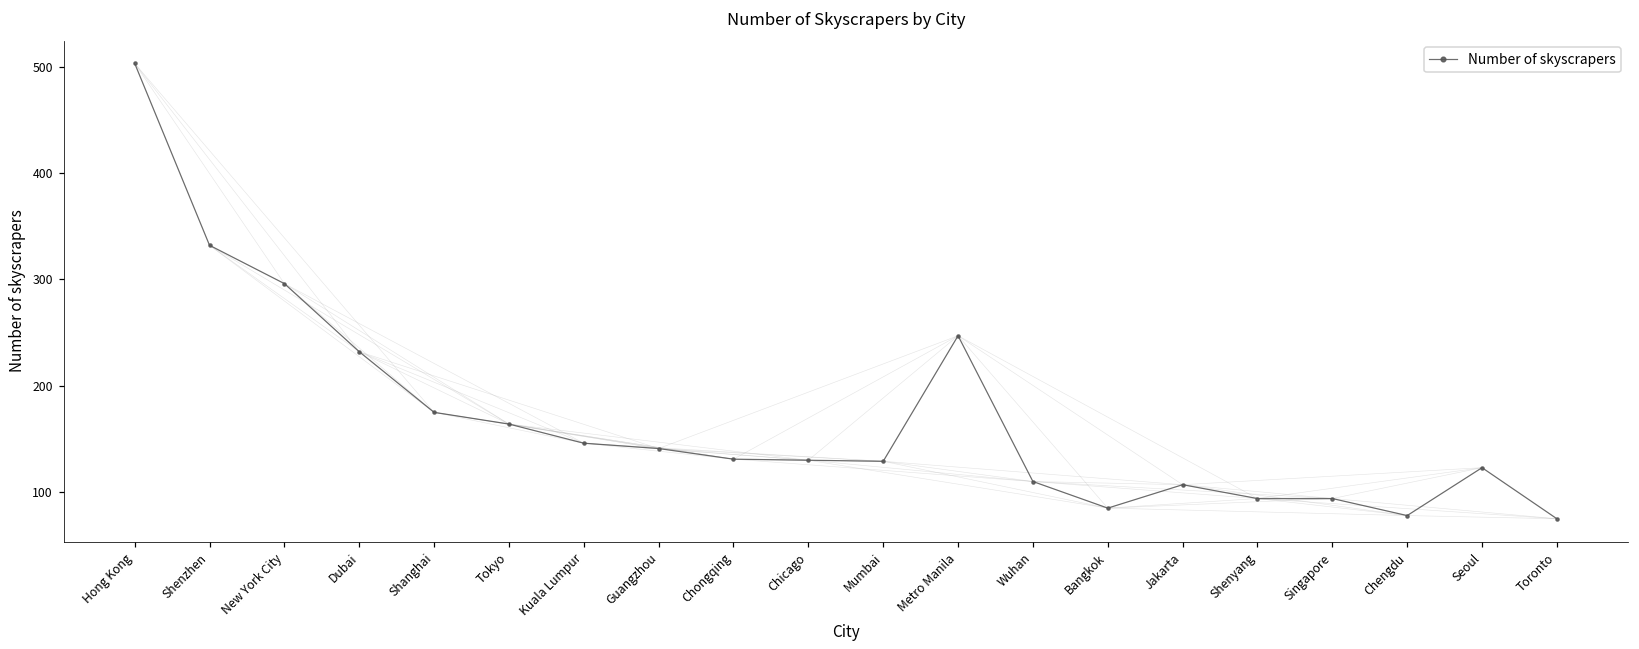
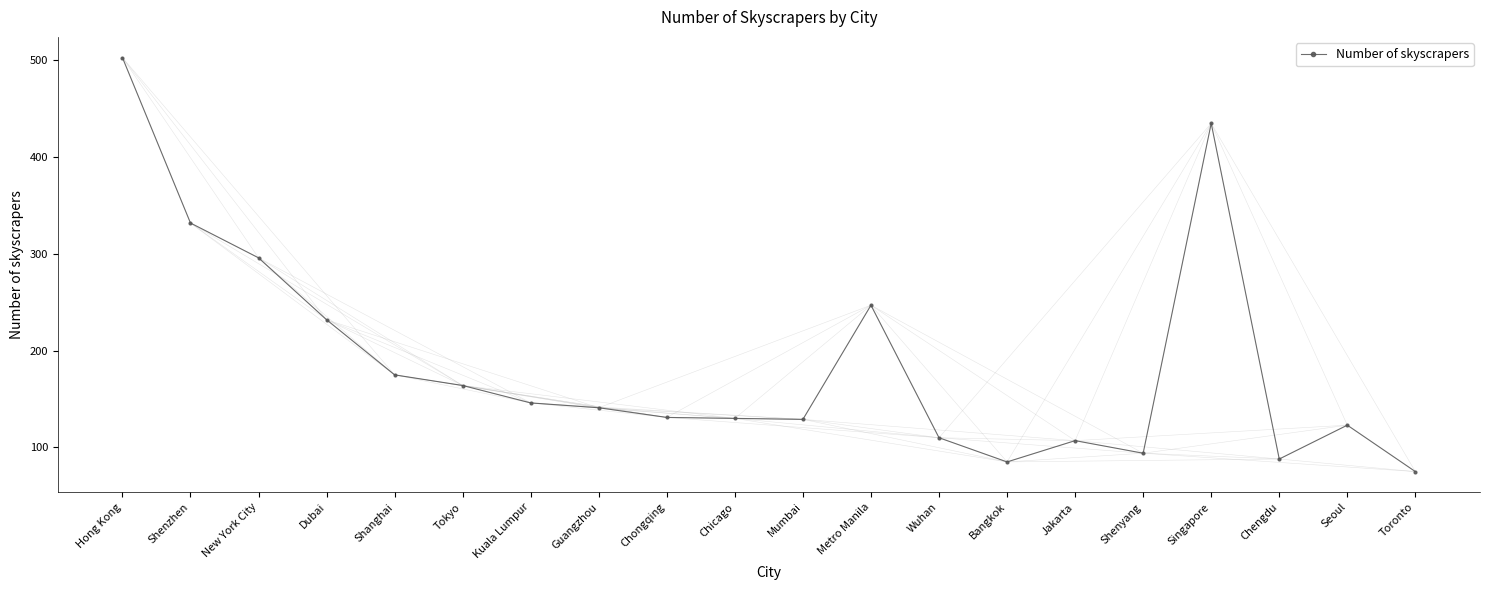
  {
    "Number of skyscrapers": {
-     "Singapore": 90,
-     "Chengdu": 80
+     "Singapore": 440,
+     "Chengdu": 90
    }
  }
